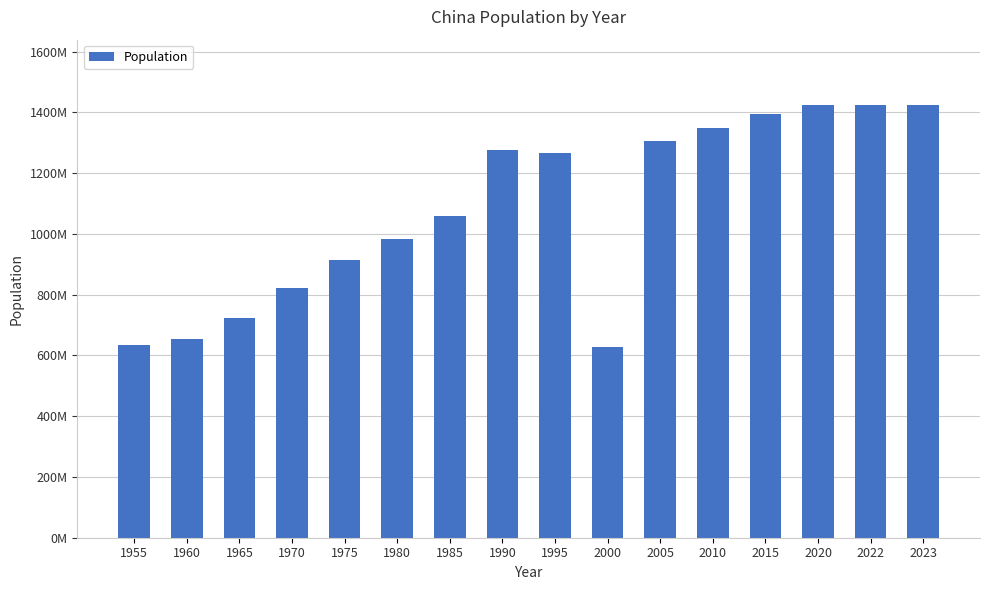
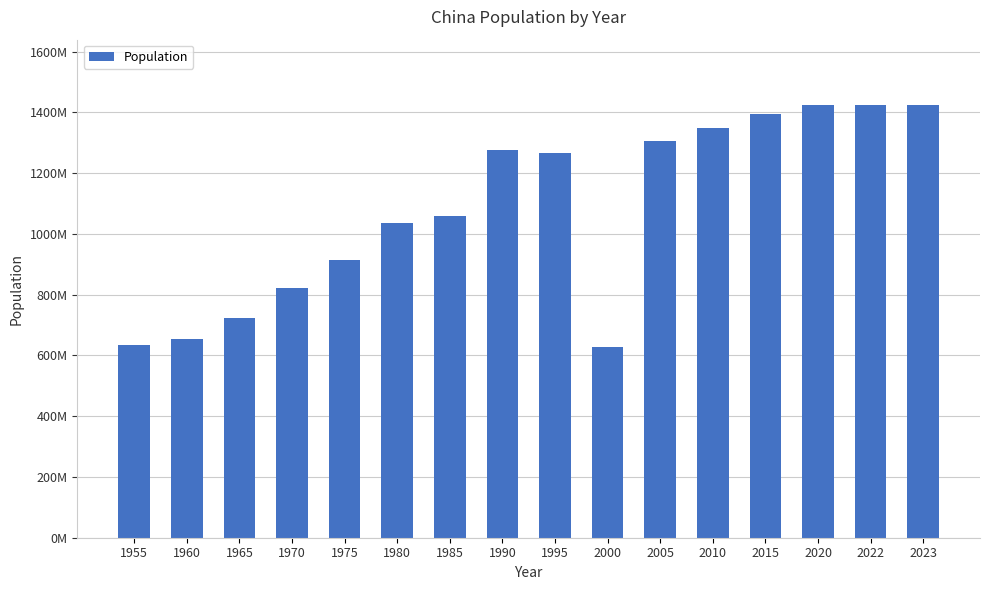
  {
    "1955": 640000000,
    "1960": 650000000,
    "1965": 720000000,
    "1970": 820000000,
    "1975": 920000000,
-   "1980": 980000000,
+   "1980": 1040000000,
    "1985": 1060000000,
    "1990": 1280000000,
    "1995": 1270000000,
    "2000": 630000000,
    "2005": 1300000000,
    "2010": 1350000000,
    "2015": 1390000000,
    "2020": 1420000000,
    "2022": 1430000000,
    "2023": 1430000000
  }
